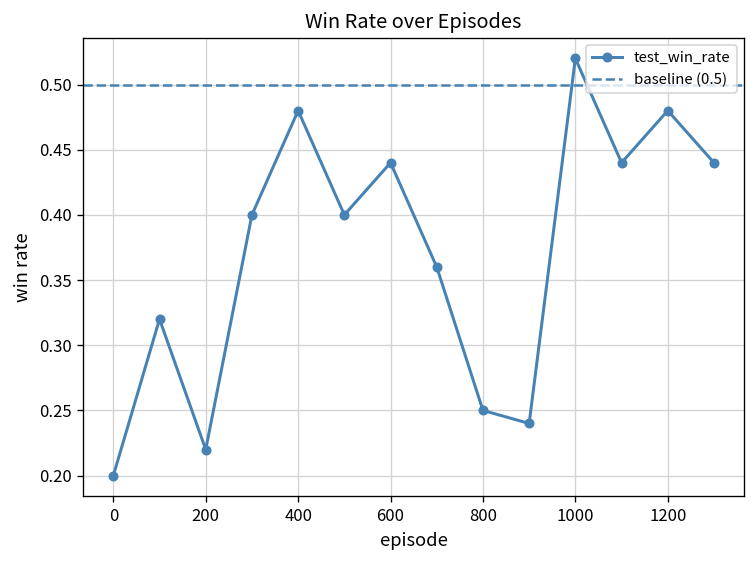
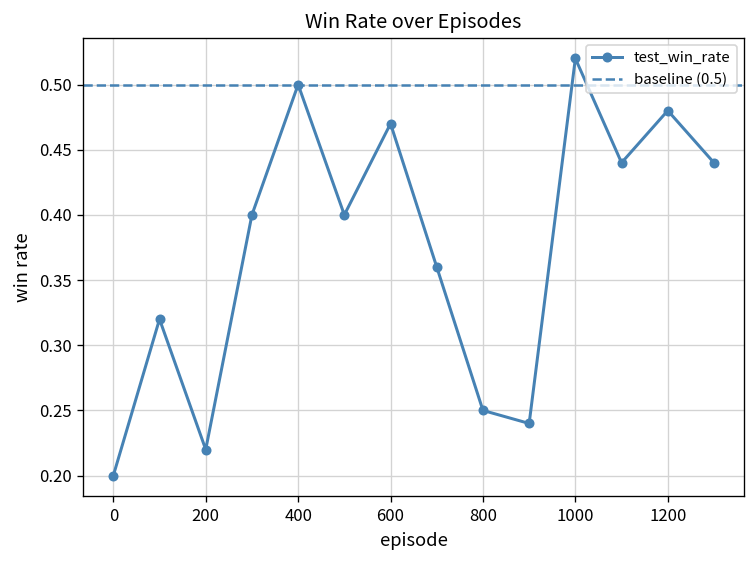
  {
    "0": 0.20,
    "200": 0.22,
-   "400": 0.48,
-   "600": 0.44,
+   "400": 0.50,
+   "600": 0.47,
    "800": 0.25,
    "1000": 0.52,
    "1200": 0.48
  }
